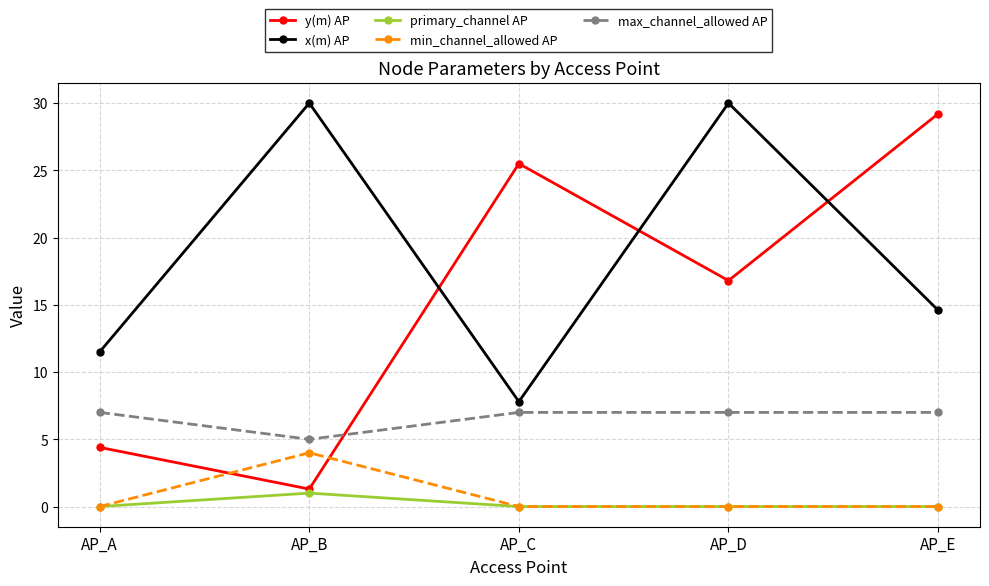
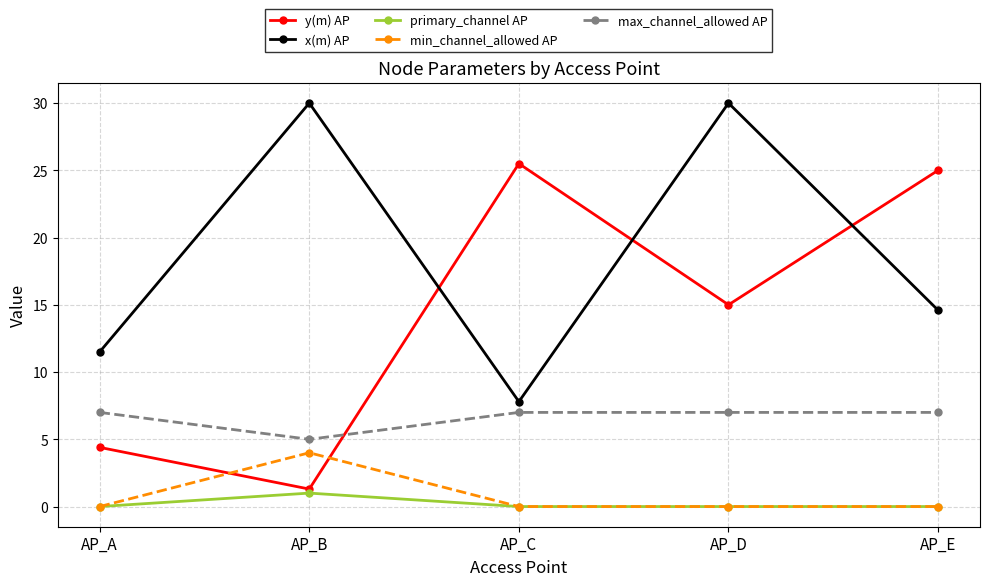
  {
    "y(m) AP": {
      "AP_A": 4.4,
      "AP_B": 1.3,
      "AP_C": 25.5,
-     "AP_D": 16.8,
-     "AP_E": 29.2
+     "AP_D": 15.0,
+     "AP_E": 25.0
    },
    "x(m) AP": {
      "AP_A": 11.5,
      "AP_B": 30.0,
      "AP_C": 7.8,
      "AP_D": 30.0,
      "AP_E": 14.6
    },
    "primary_channel AP": {
      "AP_B": 1.0
    },
    "min_channel_allowed AP": {
      "AP_B": 4.0
    },
    "max_channel_allowed AP": {
      "AP_A": 7.0,
      "AP_B": 5.0,
      "AP_C": 7.0,
      "AP_D": 7.0,
      "AP_E": 7.0
    }
  }
